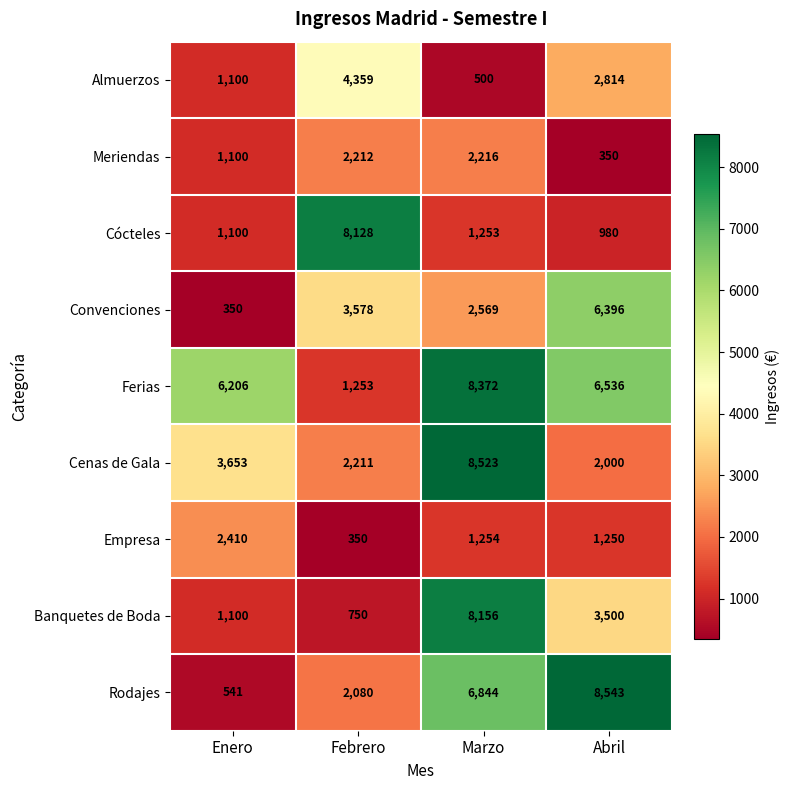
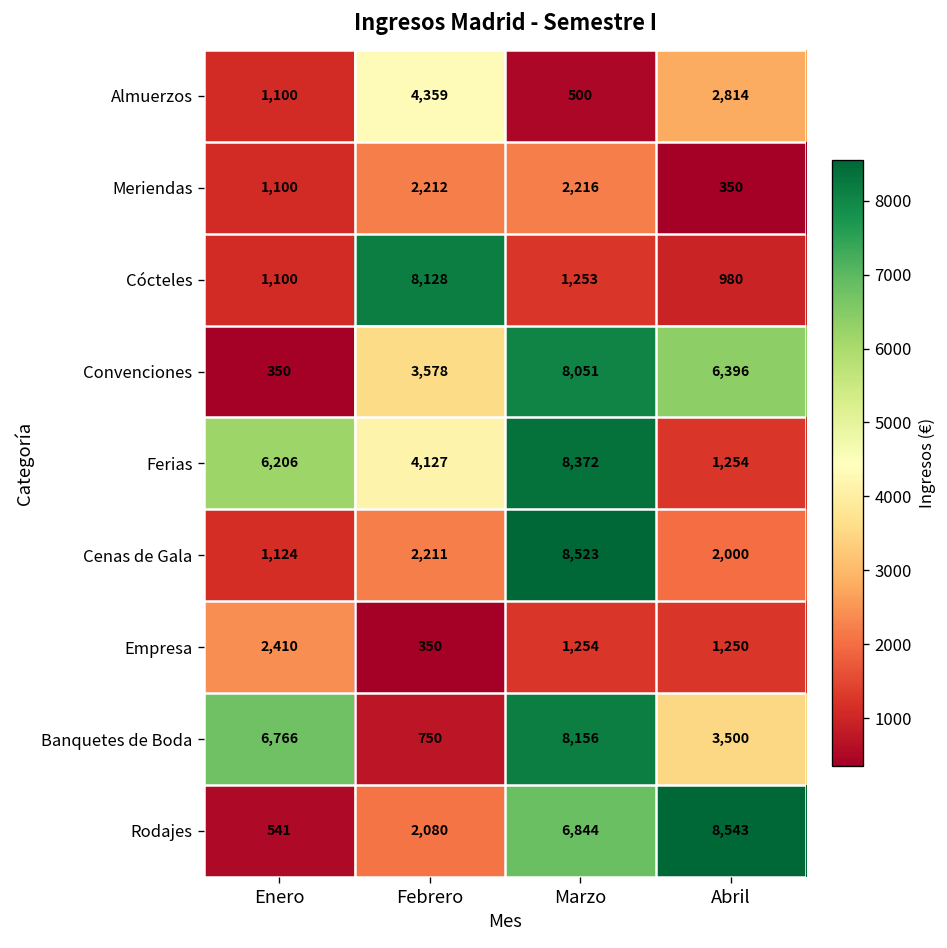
  {
    "Almuerzos": {
      "Enero": "1,100",
      "Febrero": "4,359",
      "Marzo": "500",
      "Abril": "2,814"
    },
    "Meriendas": {
      "Enero": "1,100",
      "Febrero": "2,212",
      "Marzo": "2,216",
      "Abril": "350"
    },
    "Cócteles": {
      "Enero": "1,100",
      "Febrero": "8,128",
      "Marzo": "1,253",
      "Abril": "980"
    },
    "Convenciones": {
      "Enero": "350",
      "Febrero": "3,578",
-     "Marzo": "2,569",
+     "Marzo": "8,051",
      "Abril": "6,396"
    },
    "Ferias": {
      "Enero": "6,206",
-     "Febrero": "1,253",
+     "Febrero": "4,127",
      "Marzo": "8,372",
-     "Abril": "6,536"
+     "Abril": "1,254"
    },
    "Cenas de Gala": {
-     "Enero": "3,653",
+     "Enero": "1,124",
      "Febrero": "2,211",
      "Marzo": "8,523",
      "Abril": "2,000"
    },
    "Empresa": {
      "Enero": "2,410",
      "Febrero": "350",
      "Marzo": "1,254",
      "Abril": "1,250"
    },
    "Banquetes de Boda": {
-     "Enero": "1,100",
+     "Enero": "6,766",
      "Febrero": "750",
      "Marzo": "8,156",
      "Abril": "3,500"
    },
    "Rodajes": {
      "Enero": "541",
      "Febrero": "2,080",
      "Marzo": "6,844",
      "Abril": "8,543"
    }
  }
